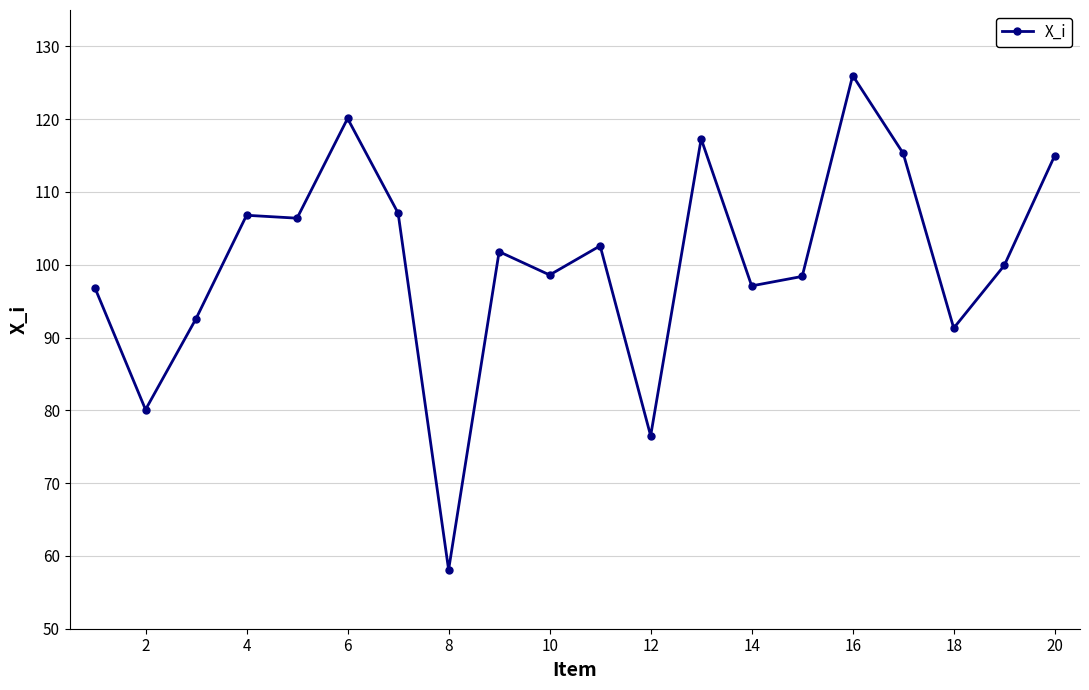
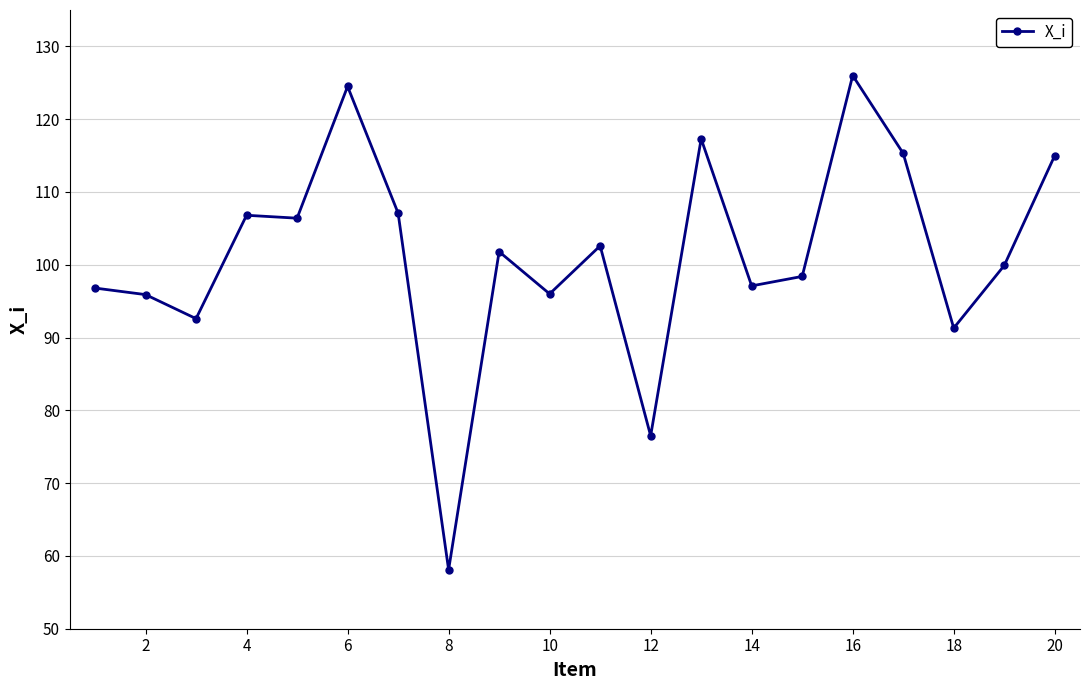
  {
-   "2": 80,
+   "2": 96,
    "4": 107,
-   "6": 120,
+   "6": 125,
    "8": 58,
-   "10": 99,
+   "10": 96,
    "12": 77,
    "14": 97,
    "16": 126,
    "18": 91,
    "20": 115
  }
